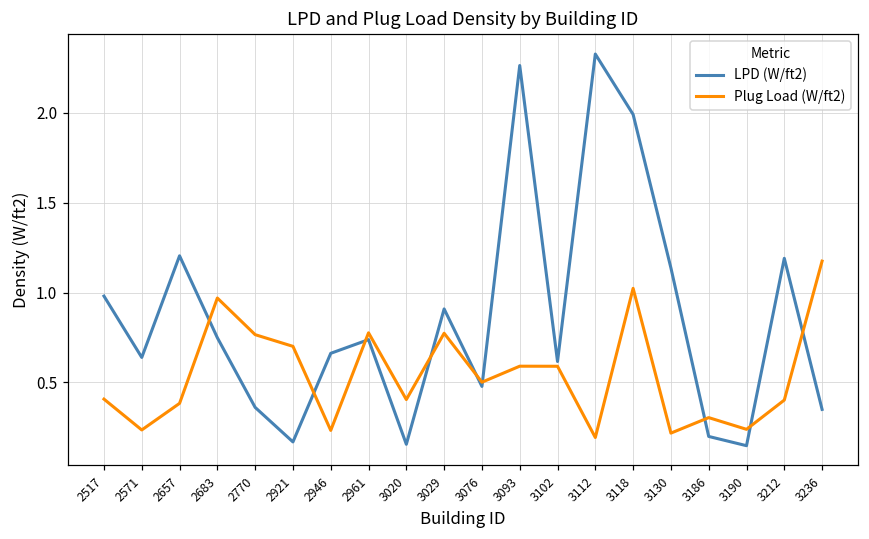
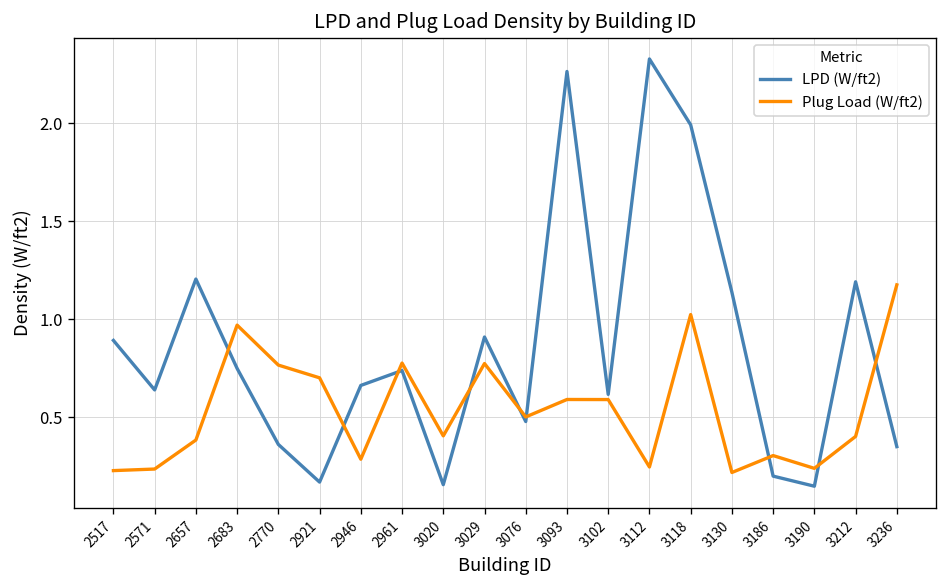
  {
    "LPD (W/ft2)": {
-     "2517": 0.98,
+     "2517": 0.89,
      "2571": 0.64,
      "2657": 1.20,
      "2683": 0.75,
      "2770": 0.36,
      "2921": 0.17,
      "2946": 0.66,
      "2961": 0.74,
      "3020": 0.16,
      "3029": 0.91,
      "3076": 0.48,
      "3093": 2.26,
      "3102": 0.62,
      "3112": 2.33,
      "3118": 1.99,
      "3130": 1.14,
      "3186": 0.20,
      "3190": 0.15,
      "3212": 1.19,
      "3236": 0.35
    },
    "Plug Load (W/ft2)": {
-     "2517": 0.41,
+     "2517": 0.23,
      "2571": 0.24,
      "2657": 0.38,
      "2683": 0.97,
      "2770": 0.77,
      "2921": 0.70,
-     "2946": 0.23,
+     "2946": 0.29,
      "2961": 0.78,
      "3020": 0.40,
      "3029": 0.77,
      "3076": 0.50,
      "3093": 0.59,
      "3102": 0.59,
-     "3112": 0.19,
+     "3112": 0.25,
      "3118": 1.02,
      "3130": 0.22,
      "3186": 0.30,
      "3190": 0.24,
      "3212": 0.40,
      "3236": 1.18
    }
  }
